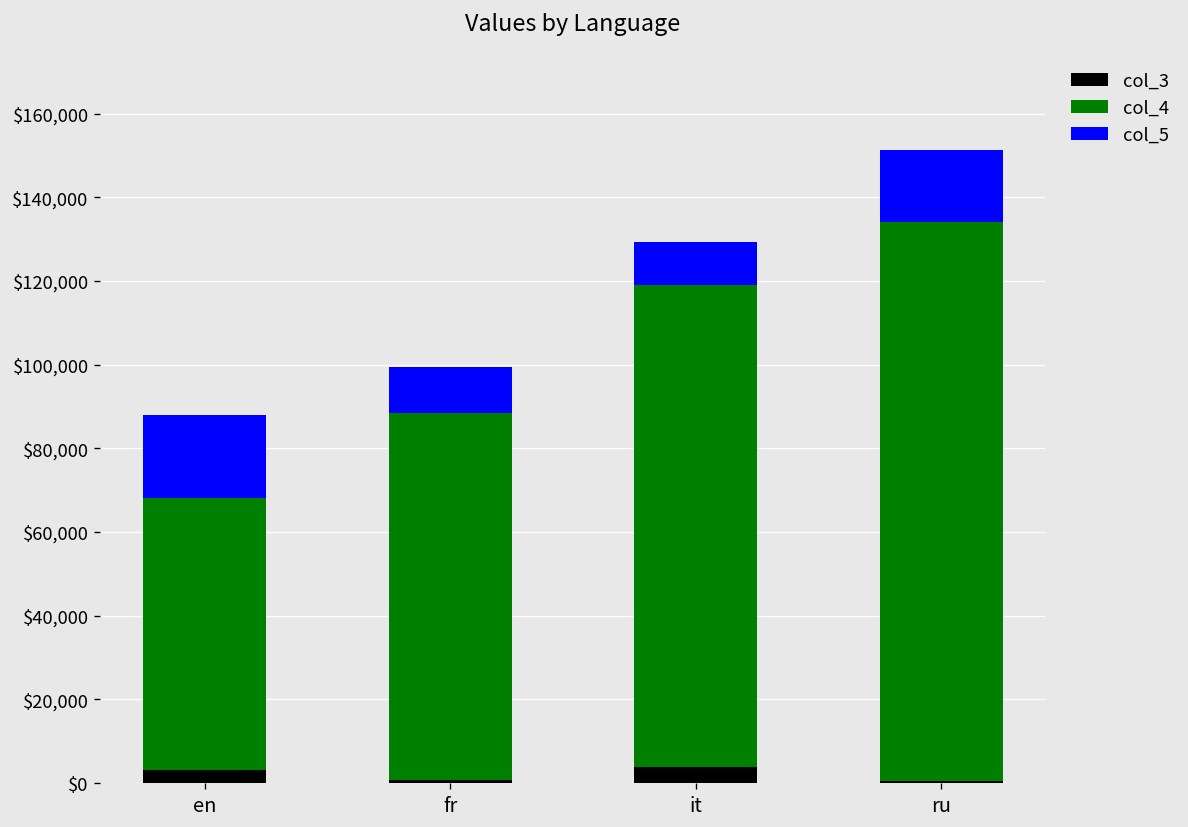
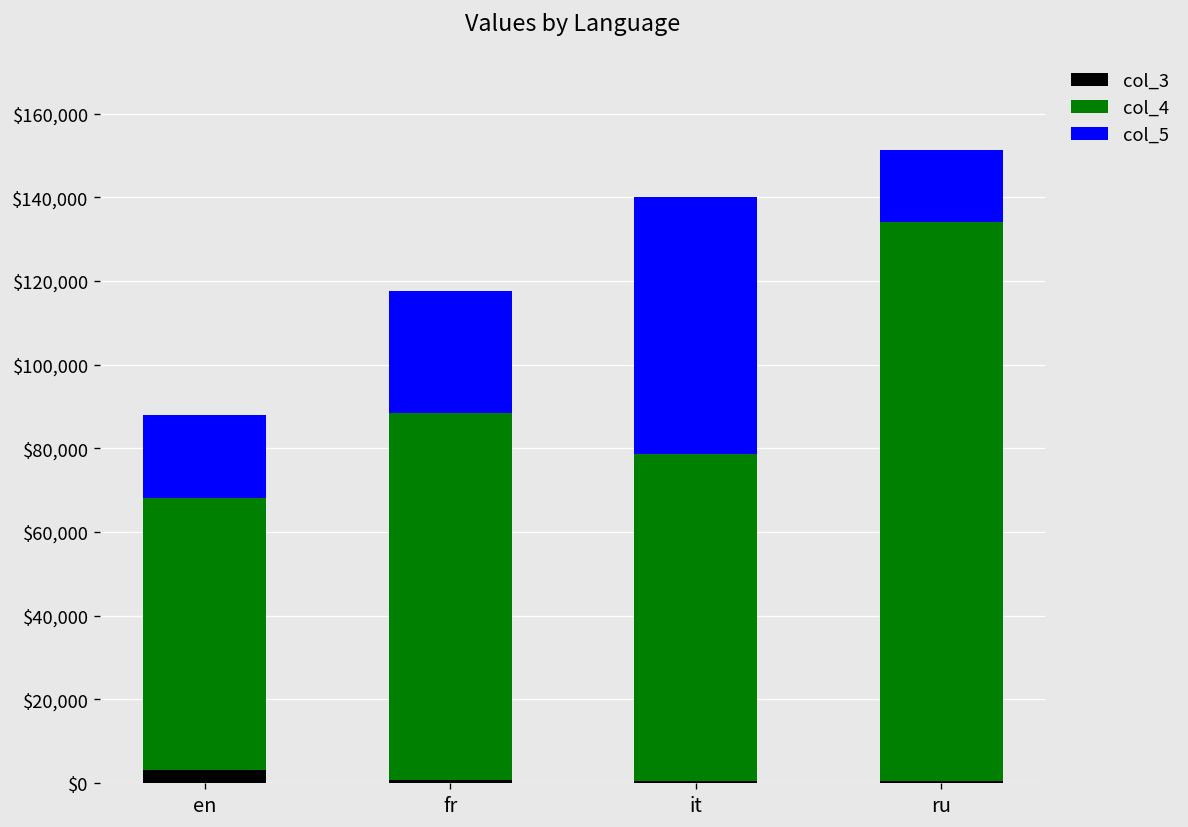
  {
    "col_3": {
      "en": "$3,000",
-     "it": "$4,000"
+     "it": "$1,000"
    },
    "col_4": {
      "en": "$65,000",
      "fr": "$88,000",
-     "it": "$115,000",
+     "it": "$78,000",
      "ru": "$134,000"
    },
    "col_5": {
      "en": "$20,000",
-     "fr": "$11,000",
-     "it": "$10,000",
+     "fr": "$29,000",
+     "it": "$61,000",
      "ru": "$17,000"
    }
  }
